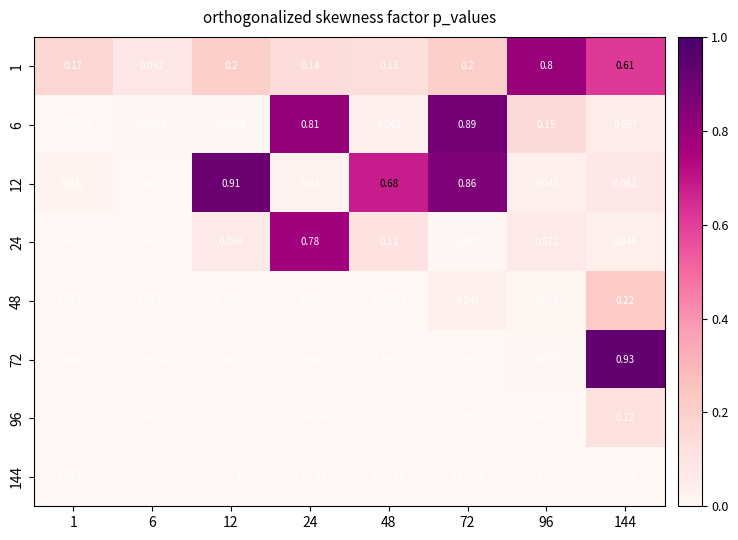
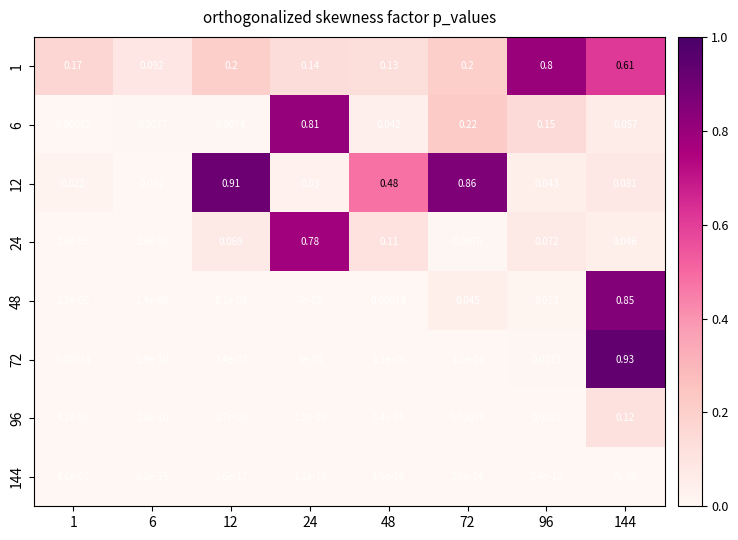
  {
    "1": {
      "12": 0.2,
      "72": 0.2,
      "96": 0.8,
      "144": 0.61
    },
    "6": {
      "24": 0.81,
-     "72": 0.89
+     "72": 0.22
    },
    "12": {
      "12": 0.91,
-     "48": 0.68,
+     "48": 0.48,
      "72": 0.86
    },
    "24": {
      "24": 0.78
    },
    "48": {
-     "144": 0.22
+     "144": 0.85
    },
    "72": {
      "144": 0.93
    }
  }
